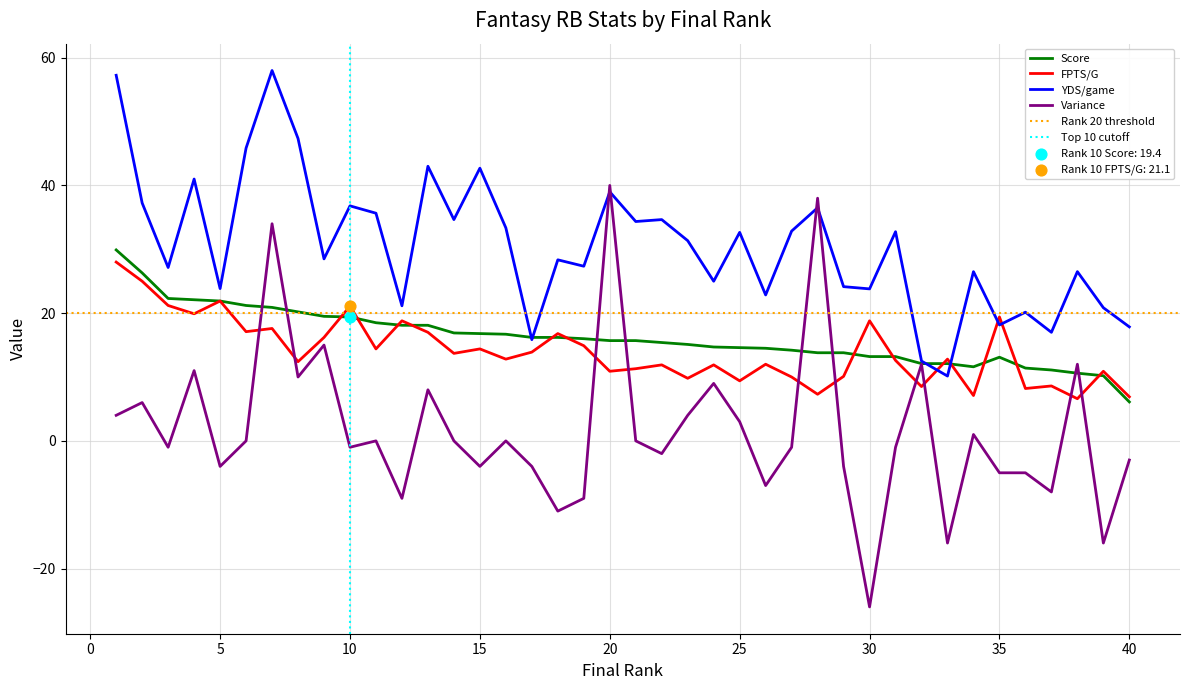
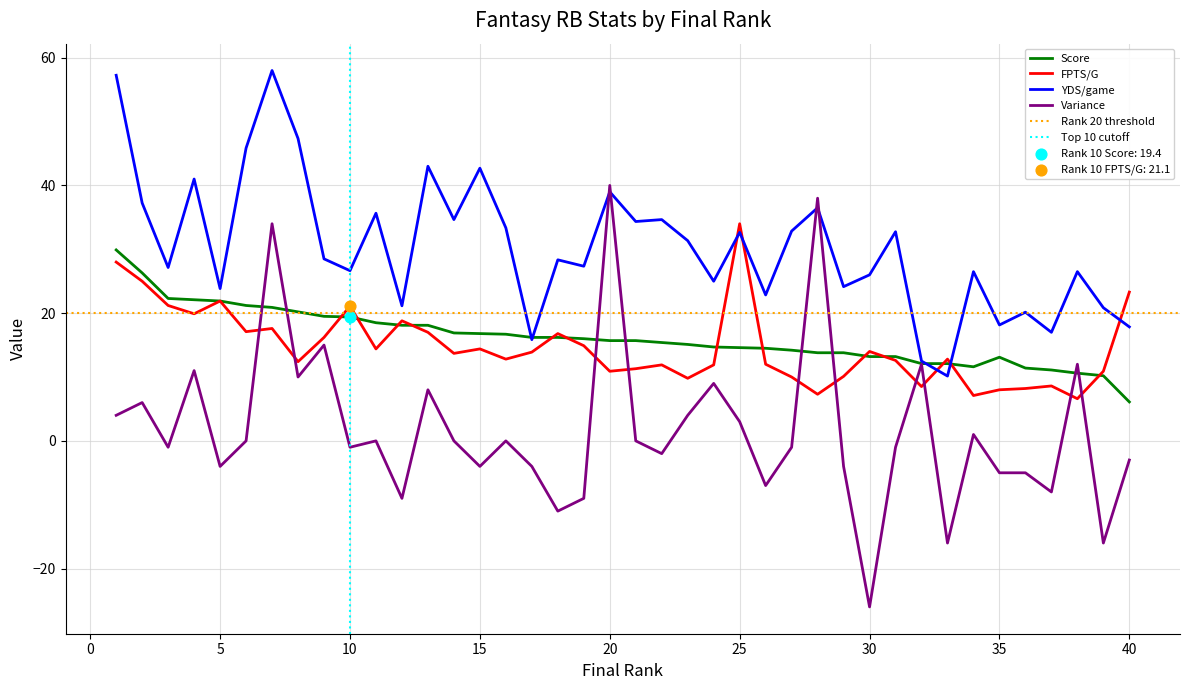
  {
    "Score": {
      "15": 17,
      "20": 16,
      "25": 15,
      "30": 13,
      "35": 13,
      "40": 6
    },
    "FPTS/G": {
      "15": 14,
      "20": 11,
-     "25": 9,
-     "30": 19,
-     "35": 19,
-     "40": 7
+     "25": 34,
+     "30": 14,
+     "35": 8,
+     "40": 23
    },
    "YDS/game": {
      "5": 24,
-     "10": 37,
+     "10": 27,
      "15": 43,
      "20": 39,
      "25": 33,
-     "30": 24,
+     "30": 26,
      "35": 18,
      "40": 18
    },
    "Variance": {
      "5": -4,
      "10": -1,
      "15": -4,
      "20": 40,
      "25": 3,
      "30": -26,
      "35": -5,
      "40": -3
    }
  }
